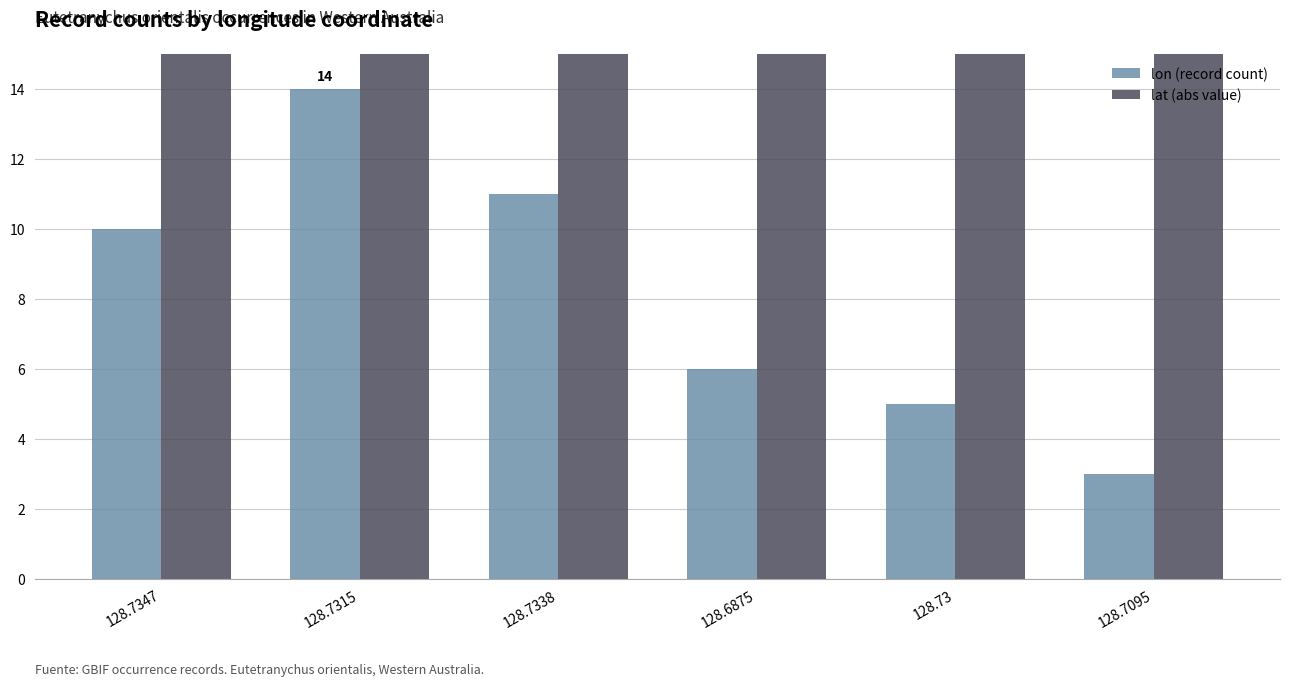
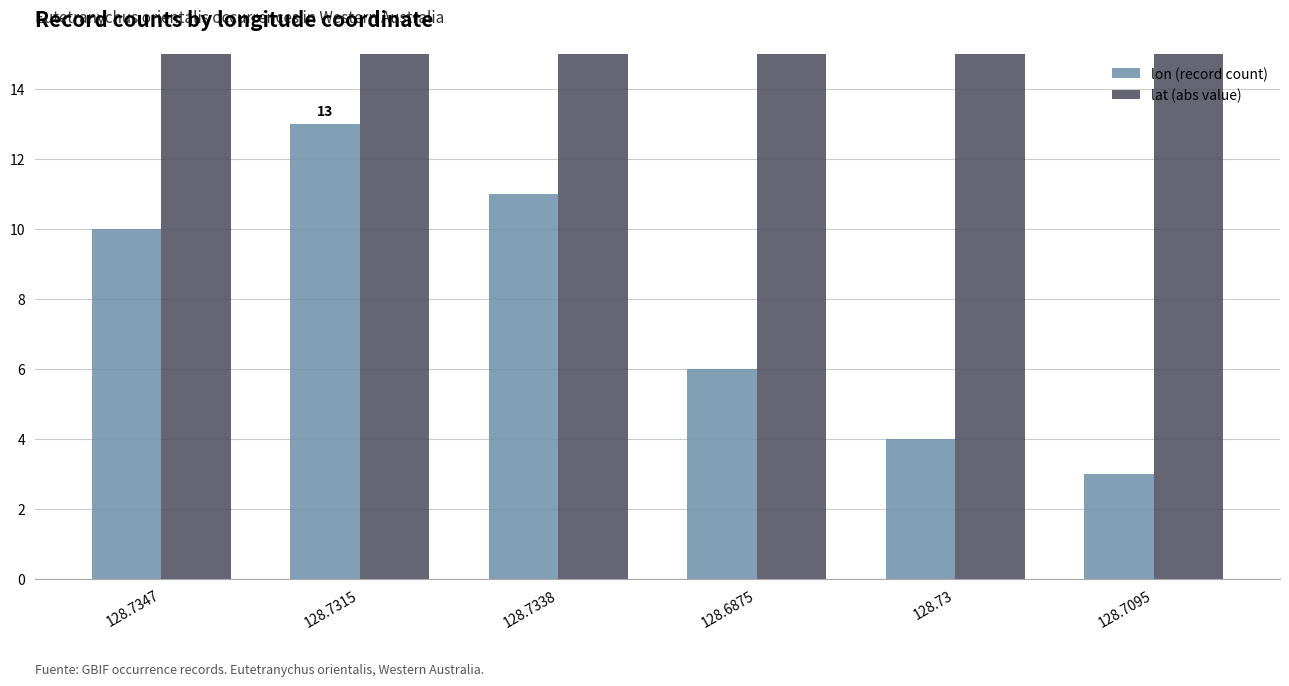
  {
    "lon (record count)": {
-     "128.7315": 14,
-     "128.73": 5
+     "128.7315": 13,
+     "128.73": 4
    }
  }
